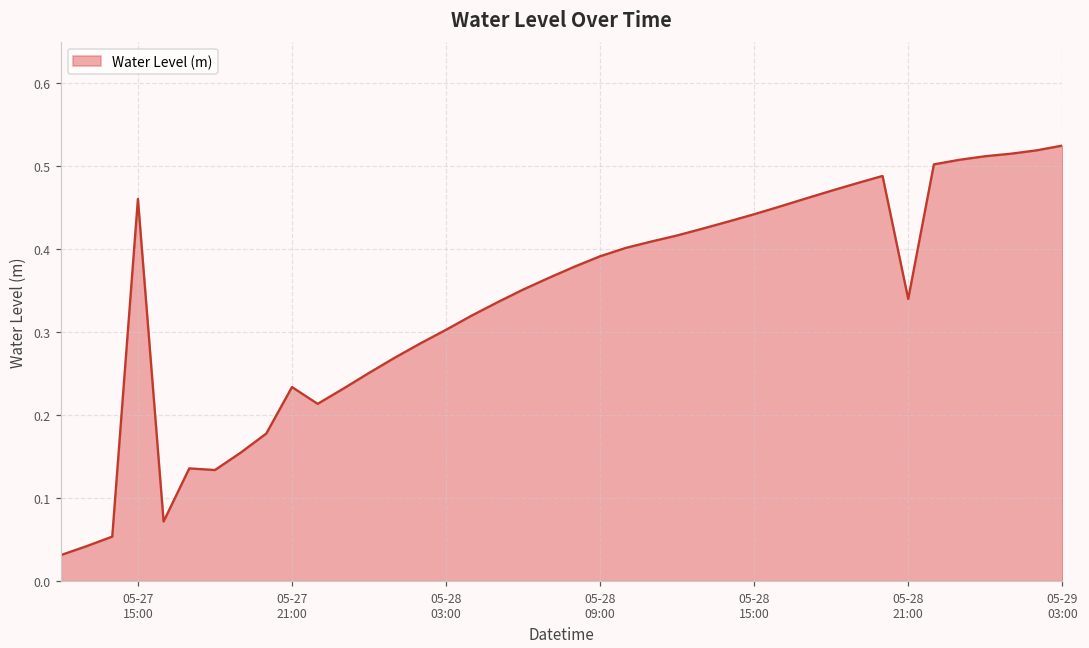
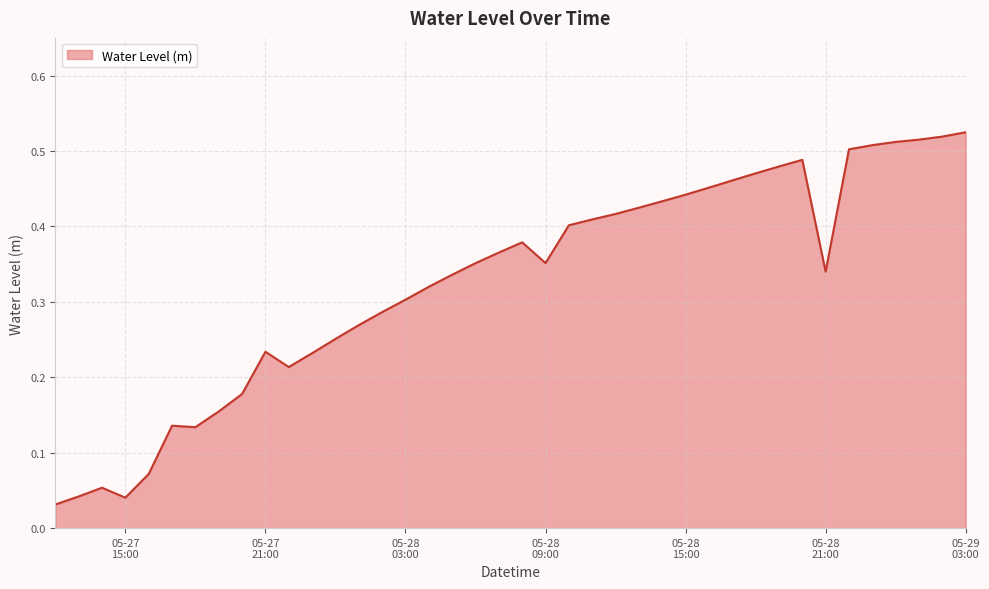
  {
-   "05-27 15:00": 0.46,
+   "05-27 15:00": 0.04,
    "05-27 21:00": 0.23,
    "05-28 03:00": 0.30,
-   "05-28 09:00": 0.39,
+   "05-28 09:00": 0.35,
    "05-28 15:00": 0.44,
    "05-28 21:00": 0.34,
    "05-29 03:00": 0.52
  }
